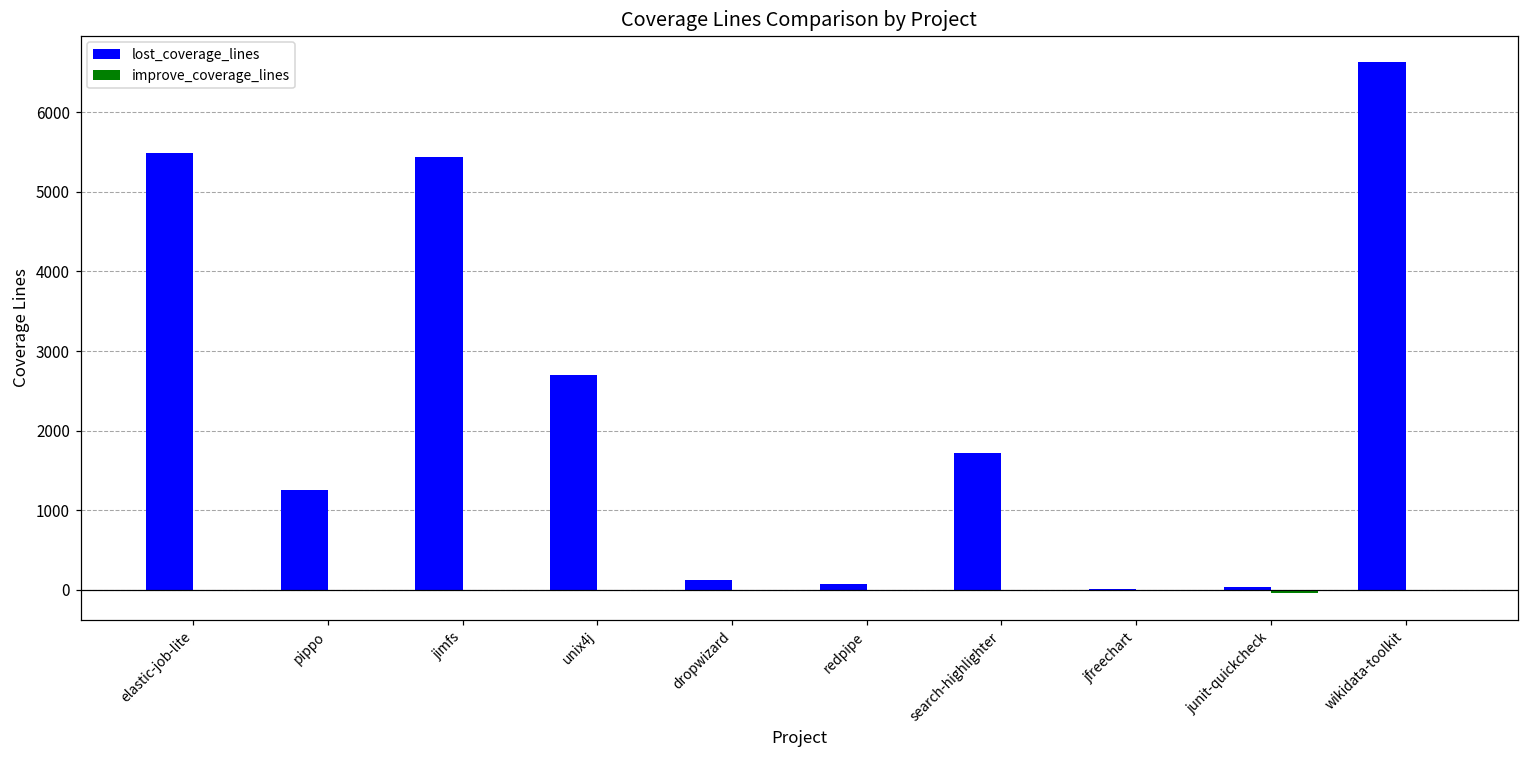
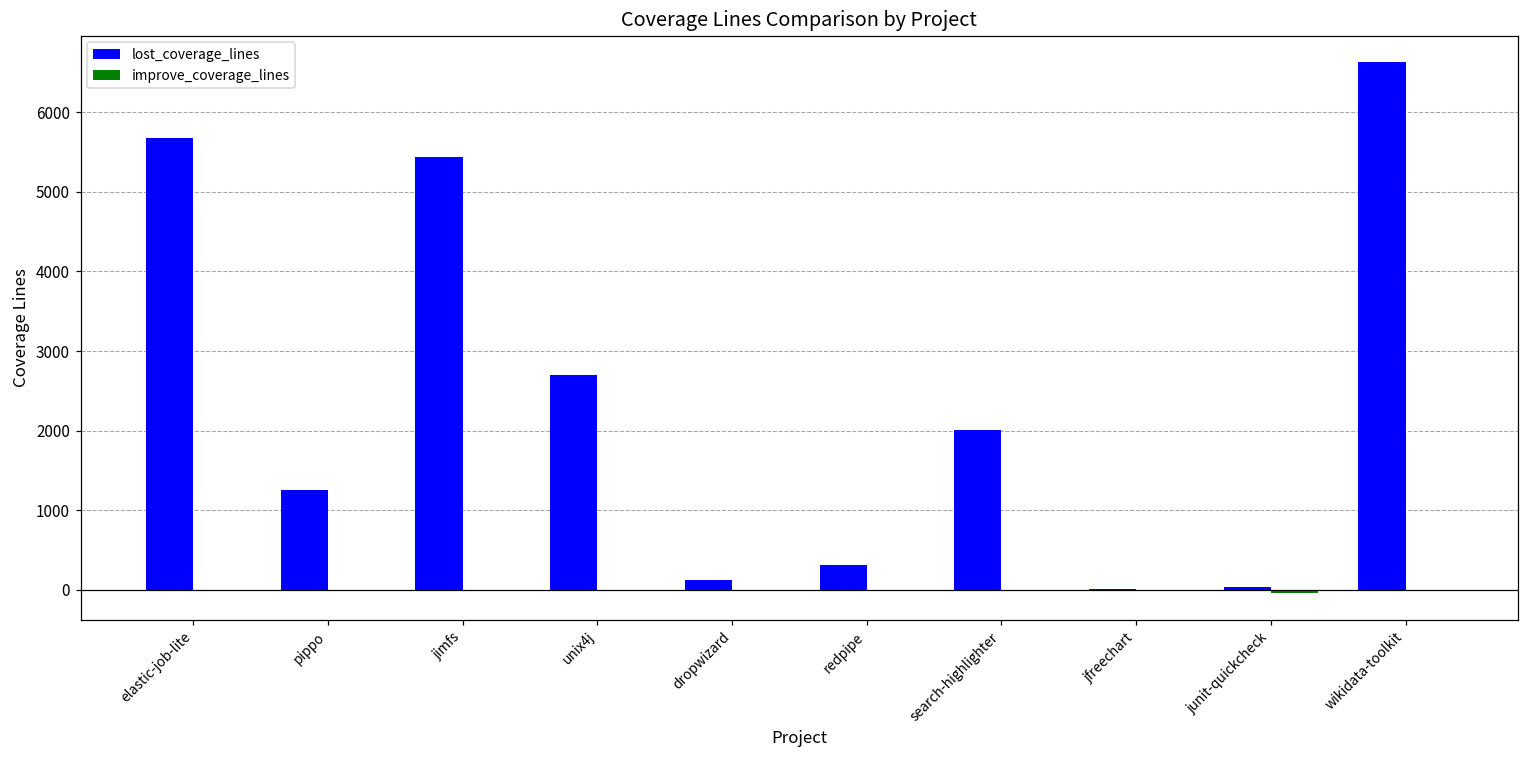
  {
    "lost_coverage_lines": {
-     "elastic-job-lite": 5500,
+     "elastic-job-lite": 5700,
      "pippo": 1300,
      "jimfs": 5400,
      "unix4j": 2700,
      "dropwizard": 100,
-     "redpipe": 100,
-     "search-highlighter": 1700,
+     "redpipe": 300,
+     "search-highlighter": 2000,
      "junit-quickcheck": 0,
      "wikidata-toolkit": 6600
    },
    "improve_coverage_lines": {
      "elastic-job-lite": 0,
      "pippo": 0,
      "redpipe": 0,
      "junit-quickcheck": 0,
      "wikidata-toolkit": 0
    }
  }
